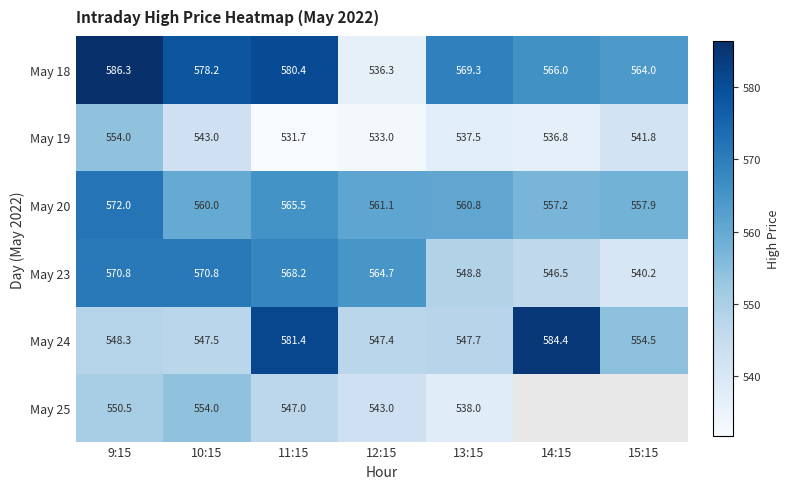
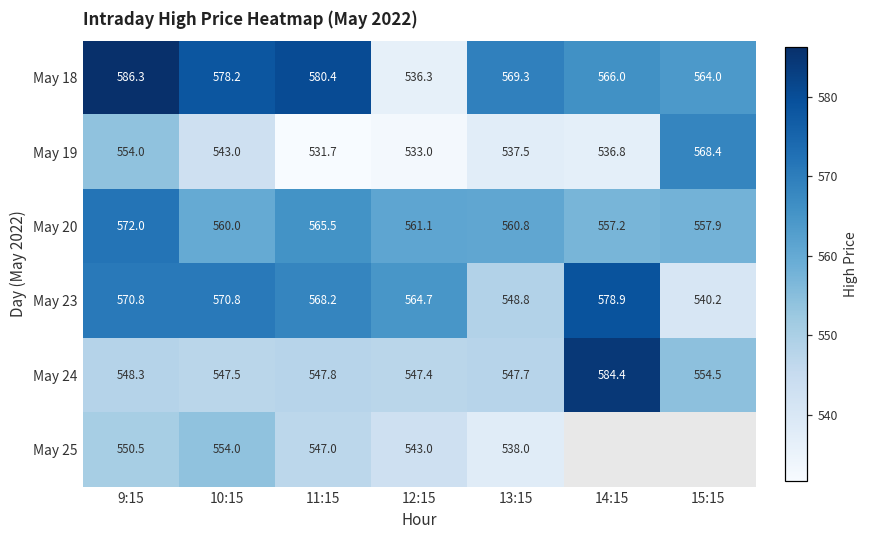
  {
    "May 18": {
      "9:15": 586.3,
      "10:15": 578.2,
      "11:15": 580.4,
      "12:15": 536.3,
      "13:15": 569.3,
      "14:15": 566.0,
      "15:15": 564.0
    },
    "May 19": {
      "9:15": 554.0,
      "10:15": 543.0,
      "11:15": 531.7,
      "12:15": 533.0,
      "13:15": 537.5,
      "14:15": 536.8,
-     "15:15": 541.8
+     "15:15": 568.4
    },
    "May 20": {
      "9:15": 572.0,
      "10:15": 560.0,
      "11:15": 565.5,
      "12:15": 561.1,
      "13:15": 560.8,
      "14:15": 557.2,
      "15:15": 557.9
    },
    "May 23": {
      "9:15": 570.8,
      "10:15": 570.8,
      "11:15": 568.2,
      "12:15": 564.7,
      "13:15": 548.8,
-     "14:15": 546.5,
+     "14:15": 578.9,
      "15:15": 540.2
    },
    "May 24": {
      "9:15": 548.3,
      "10:15": 547.5,
-     "11:15": 581.4,
+     "11:15": 547.8,
      "12:15": 547.4,
      "13:15": 547.7,
      "14:15": 584.4,
      "15:15": 554.5
    },
    "May 25": {
      "9:15": 550.5,
      "10:15": 554.0,
      "11:15": 547.0,
      "12:15": 543.0,
      "13:15": 538.0
    }
  }
